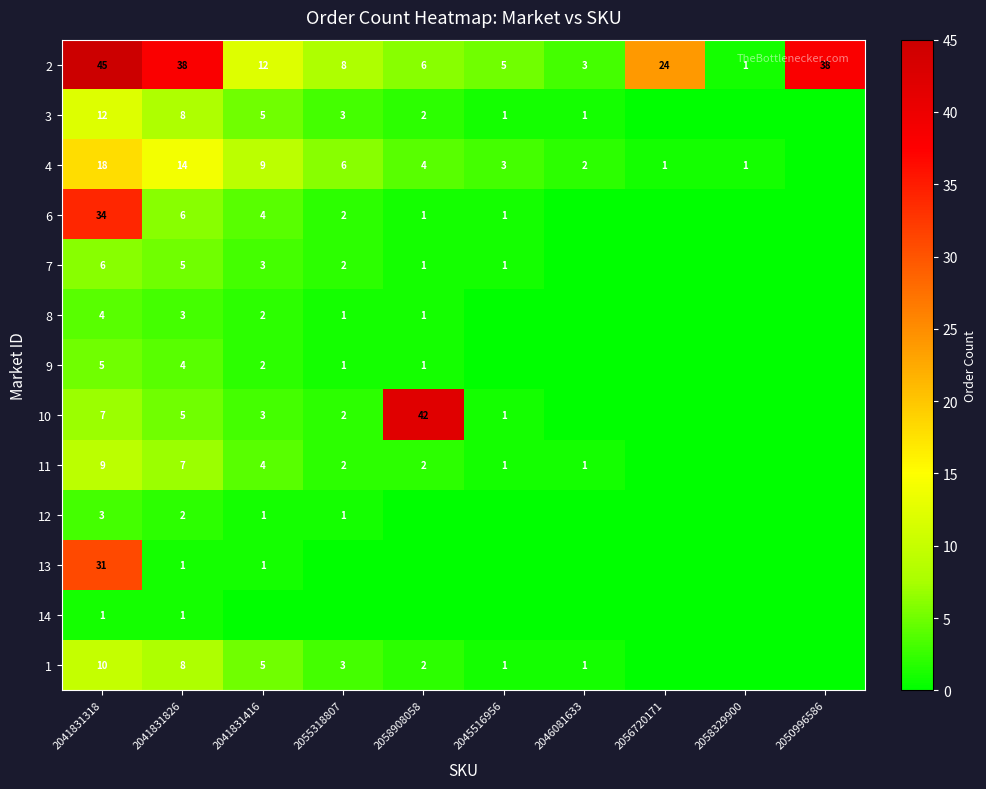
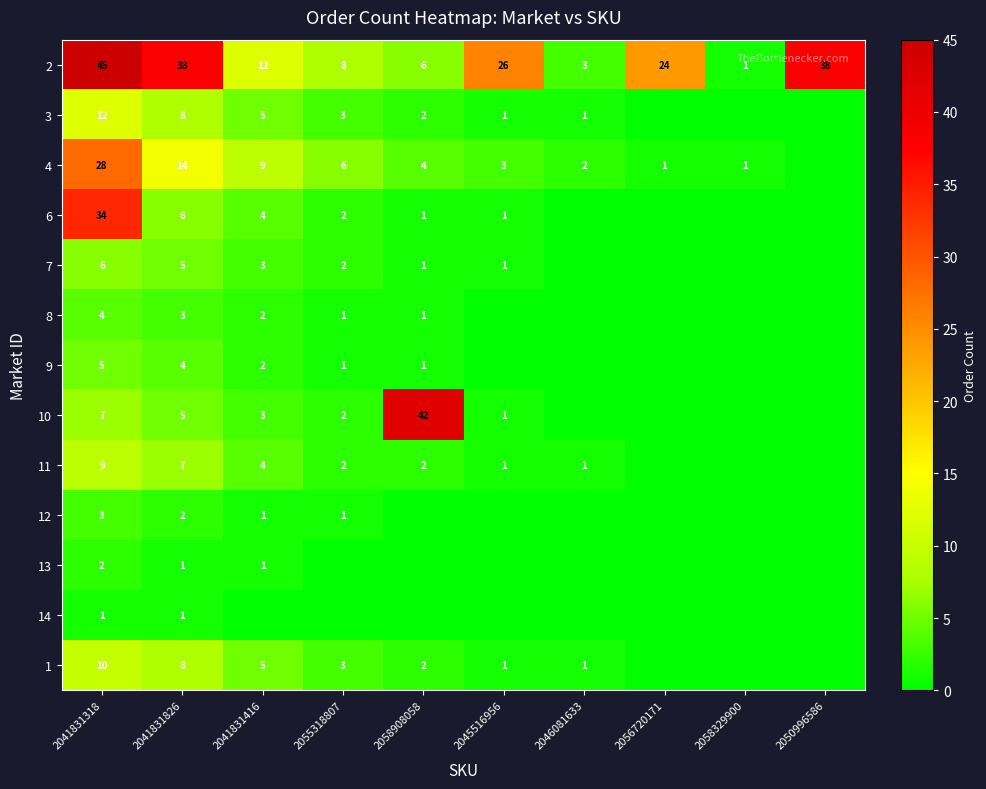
  {
    "2": {
      "2041831318": 45,
      "2041831826": 38,
      "2041831416": 12,
      "2055318807": 8,
      "2058908058": 6,
-     "2045516956": 5,
+     "2045516956": 26,
      "2046081633": 3,
      "2056720171": 24
    },
    "3": {
      "2041831318": 12,
      "2041831826": 8,
      "2041831416": 5,
      "2055318807": 3,
      "2058908058": 2,
      "2045516956": 1,
      "2046081633": 1
    },
    "4": {
-     "2041831318": 18,
+     "2041831318": 28,
      "2041831826": 14,
      "2041831416": 9,
      "2055318807": 6,
      "2058908058": 4,
      "2045516956": 3,
      "2046081633": 2,
      "2056720171": 1,
      "2058329900": 1
    },
    "6": {
      "2041831318": 34,
      "2041831826": 6,
      "2041831416": 4,
      "2055318807": 2,
      "2058908058": 1,
      "2045516956": 1
    },
    "7": {
      "2041831318": 6,
      "2041831826": 5,
      "2041831416": 3,
      "2055318807": 2,
      "2058908058": 1,
      "2045516956": 1
    },
    "8": {
      "2041831318": 4,
      "2041831826": 3,
      "2041831416": 2,
      "2055318807": 1,
      "2058908058": 1
    },
    "9": {
      "2041831318": 5,
      "2041831826": 4,
      "2041831416": 2,
      "2055318807": 1,
      "2058908058": 1
    },
    "10": {
      "2041831318": 7,
      "2041831826": 5,
      "2041831416": 3,
      "2055318807": 2,
      "2058908058": 42,
      "2045516956": 1
    },
    "11": {
      "2041831318": 9,
      "2041831826": 7,
      "2041831416": 4,
      "2055318807": 2,
      "2058908058": 2,
      "2045516956": 1,
      "2046081633": 1
    },
    "12": {
      "2041831318": 3,
      "2041831826": 2,
      "2041831416": 1,
      "2055318807": 1
    },
    "13": {
-     "2041831318": 31,
+     "2041831318": 2,
      "2041831826": 1,
      "2041831416": 1
    },
    "14": {
      "2041831318": 1,
      "2041831826": 1
    },
    "1": {
      "2041831318": 10,
      "2041831826": 8,
      "2041831416": 5,
      "2055318807": 3,
      "2058908058": 2,
      "2045516956": 1,
      "2046081633": 1
    }
  }
